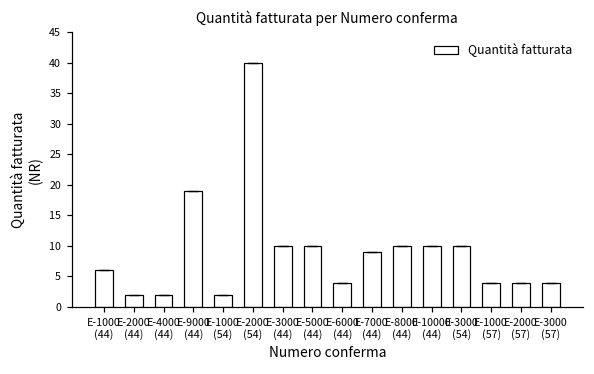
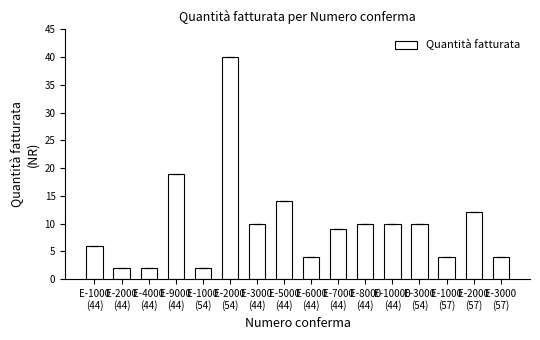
  {
    "E-1000 (44)": 6,
    "E-2000 (44)": 2,
    "E-4000 (44)": 2,
    "E-9000 (44)": 19,
    "E-1000 (54)": 2,
    "E-2000 (54)": 40,
    "E-3000 (44)": 10,
-   "E-5000 (44)": 10,
+   "E-5000 (44)": 14,
    "E-6000 (44)": 4,
    "E-7000 (44)": 9,
    "E-1000 (57)": 4,
-   "E-2000 (57)": 4,
+   "E-2000 (57)": 12,
    "E-3000 (57)": 4
  }
